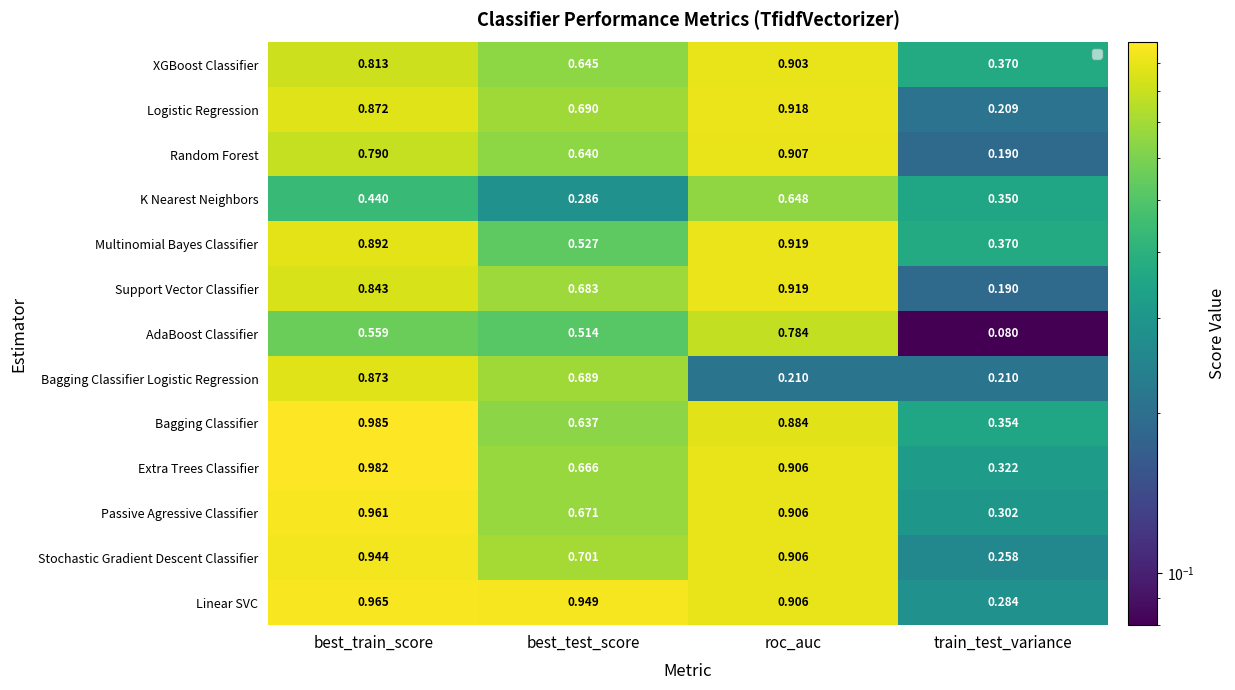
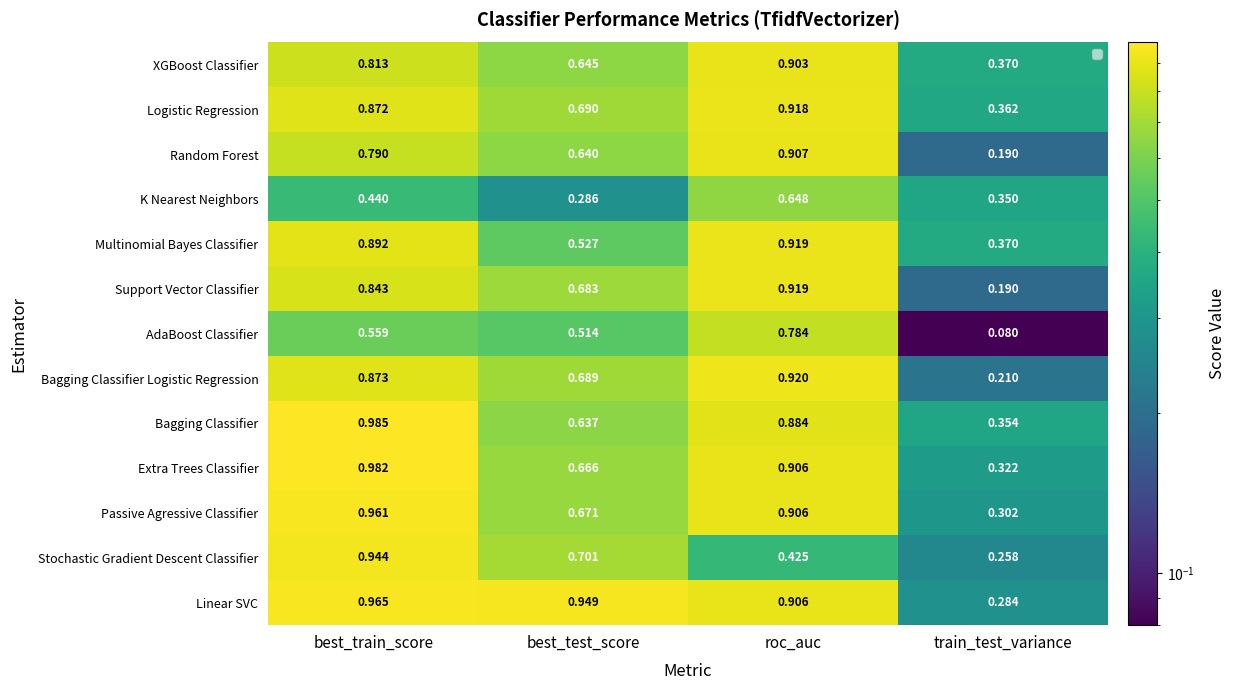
  {
    "XGBoost Classifier": {
      "best_train_score": 0.813,
      "best_test_score": 0.645,
      "roc_auc": 0.903,
      "train_test_variance": 0.370
    },
    "Logistic Regression": {
      "best_train_score": 0.872,
      "best_test_score": 0.690,
      "roc_auc": 0.918,
-     "train_test_variance": 0.209
+     "train_test_variance": 0.362
    },
    "Random Forest": {
      "best_train_score": 0.790,
      "best_test_score": 0.640,
      "roc_auc": 0.907,
      "train_test_variance": 0.190
    },
    "K Nearest Neighbors": {
      "best_train_score": 0.440,
      "best_test_score": 0.286,
      "roc_auc": 0.648,
      "train_test_variance": 0.350
    },
    "Multinomial Bayes Classifier": {
      "best_train_score": 0.892,
      "best_test_score": 0.527,
      "roc_auc": 0.919,
      "train_test_variance": 0.370
    },
    "Support Vector Classifier": {
      "best_train_score": 0.843,
      "best_test_score": 0.683,
      "roc_auc": 0.919,
      "train_test_variance": 0.190
    },
    "AdaBoost Classifier": {
      "best_train_score": 0.559,
      "best_test_score": 0.514,
      "roc_auc": 0.784,
      "train_test_variance": 0.080
    },
    "Bagging Classifier Logistic Regression": {
      "best_train_score": 0.873,
      "best_test_score": 0.689,
-     "roc_auc": 0.210,
+     "roc_auc": 0.920,
      "train_test_variance": 0.210
    },
    "Bagging Classifier": {
      "best_train_score": 0.985,
      "best_test_score": 0.637,
      "roc_auc": 0.884,
      "train_test_variance": 0.354
    },
    "Extra Trees Classifier": {
      "best_train_score": 0.982,
      "best_test_score": 0.666,
      "roc_auc": 0.906,
      "train_test_variance": 0.322
    },
    "Passive Agressive Classifier": {
      "best_train_score": 0.961,
      "best_test_score": 0.671,
      "roc_auc": 0.906,
      "train_test_variance": 0.302
    },
    "Stochastic Gradient Descent Classifier": {
      "best_train_score": 0.944,
      "best_test_score": 0.701,
-     "roc_auc": 0.906,
+     "roc_auc": 0.425,
      "train_test_variance": 0.258
    },
    "Linear SVC": {
      "best_train_score": 0.965,
      "best_test_score": 0.949,
      "roc_auc": 0.906,
      "train_test_variance": 0.284
    }
  }
